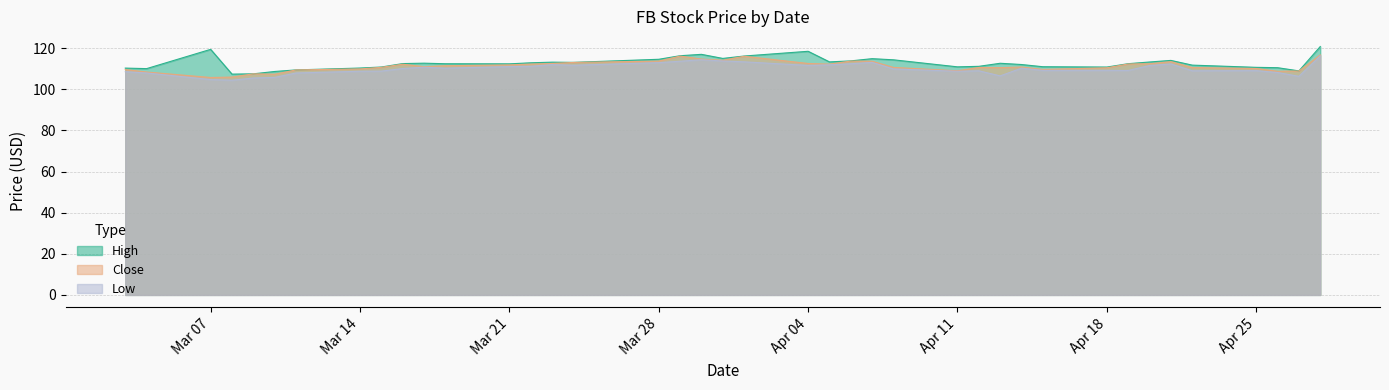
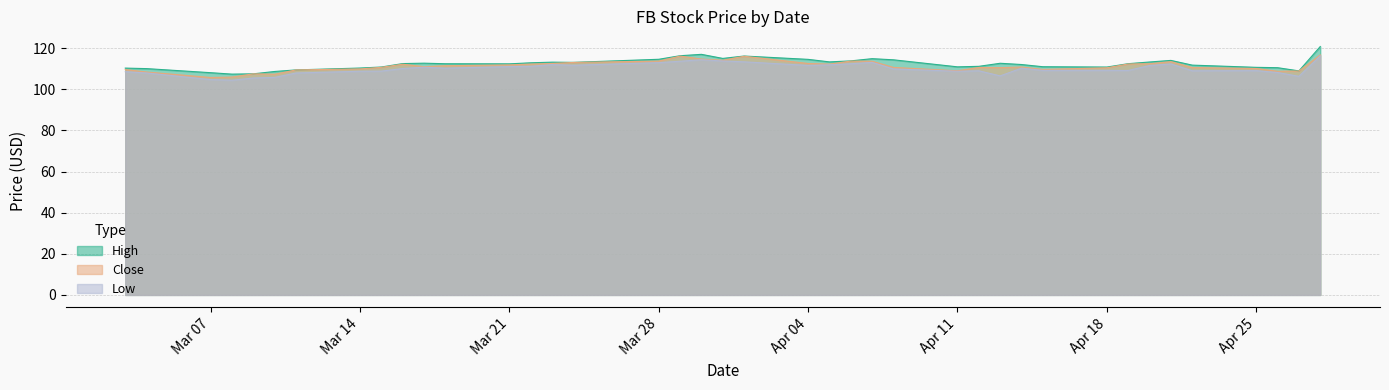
  {
    "High": {
-     "Mar 07": 119,
-     "Apr 04": 118,
+     "Mar 07": 108,
+     "Apr 04": 115,
      "Apr 11": 111
    },
    "Low": {
      "Apr 18": 109
    }
  }
